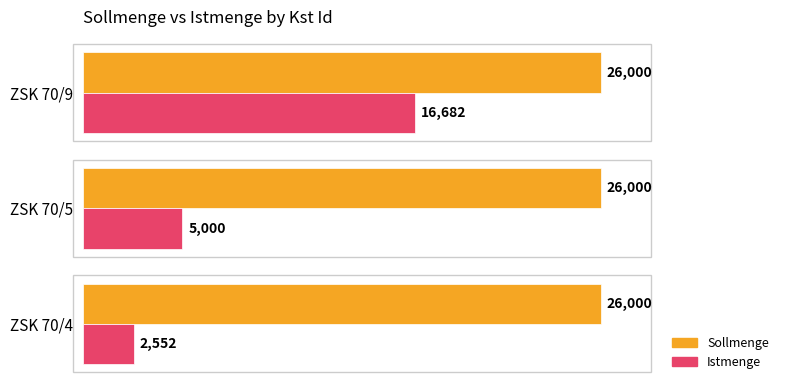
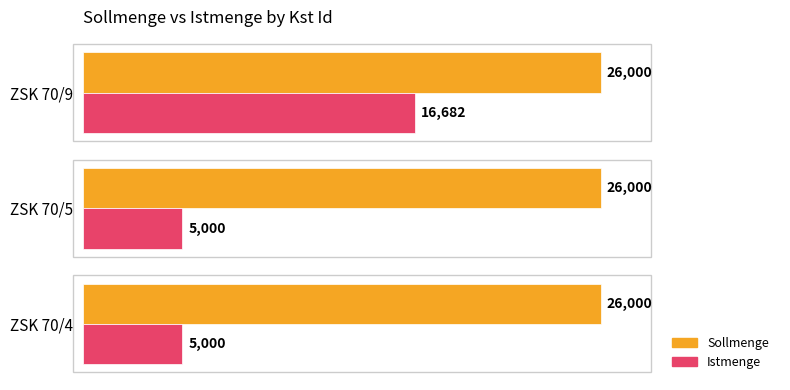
  {
    "Sollmenge": {
      "ZSK 70/9": "26,000",
      "ZSK 70/5": "26,000",
      "ZSK 70/4": "26,000"
    },
    "Istmenge": {
      "ZSK 70/9": "16,682",
      "ZSK 70/5": "5,000",
-     "ZSK 70/4": "2,552"
+     "ZSK 70/4": "5,000"
    }
  }
